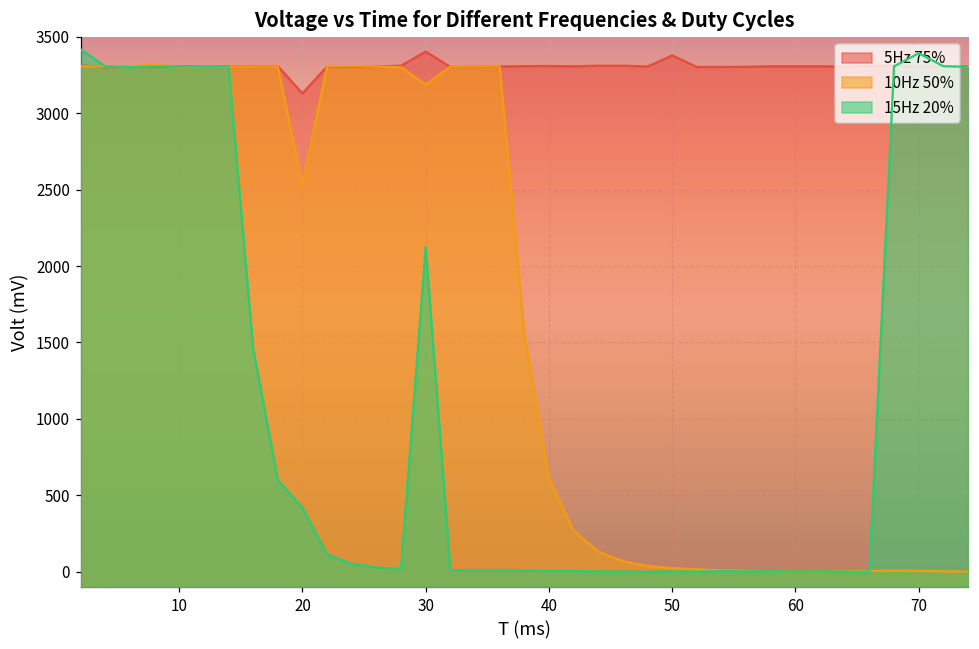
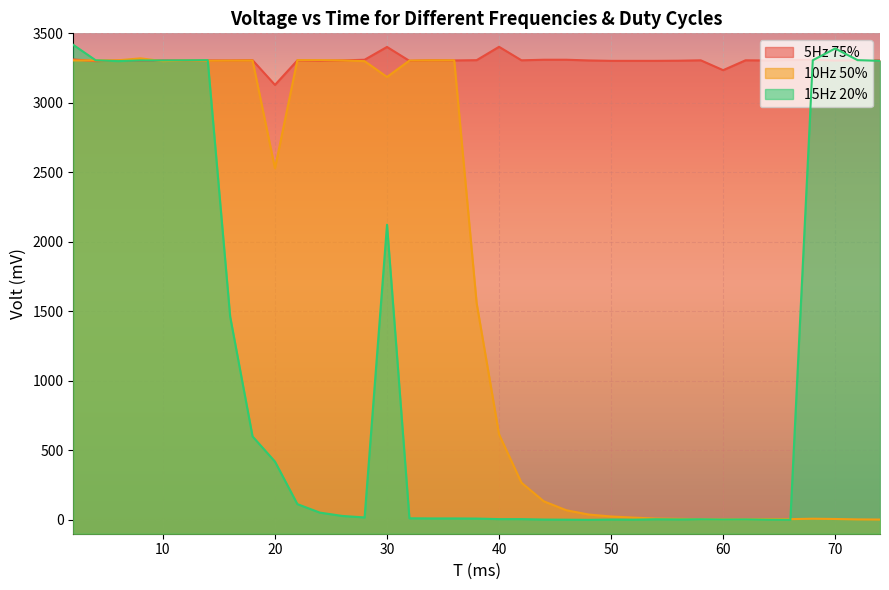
  {
    "5Hz 75%": {
      "20": 3130,
      "30": 3400,
-     "40": 3310,
-     "50": 3380,
-     "60": 3310
+     "40": 3400,
+     "50": 3300,
+     "60": 3240
    },
    "10Hz 50%": {
      "20": 2530,
      "30": 3190,
      "40": 620,
      "50": 20,
      "70": 10
    },
    "15Hz 20%": {
      "20": 420,
      "30": 2120,
      "40": 10,
      "50": 0
    }
  }
